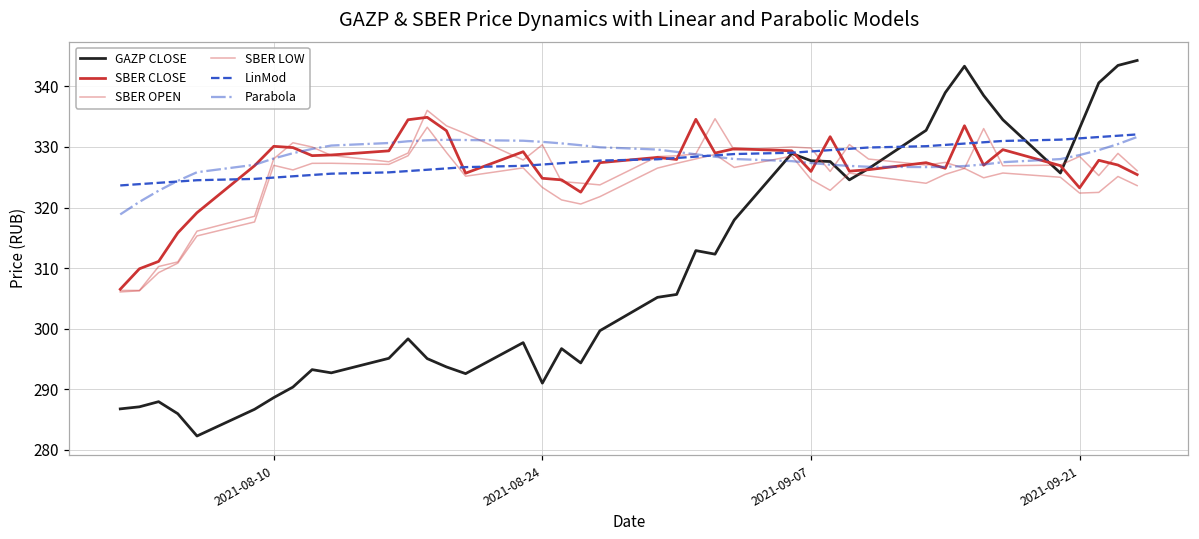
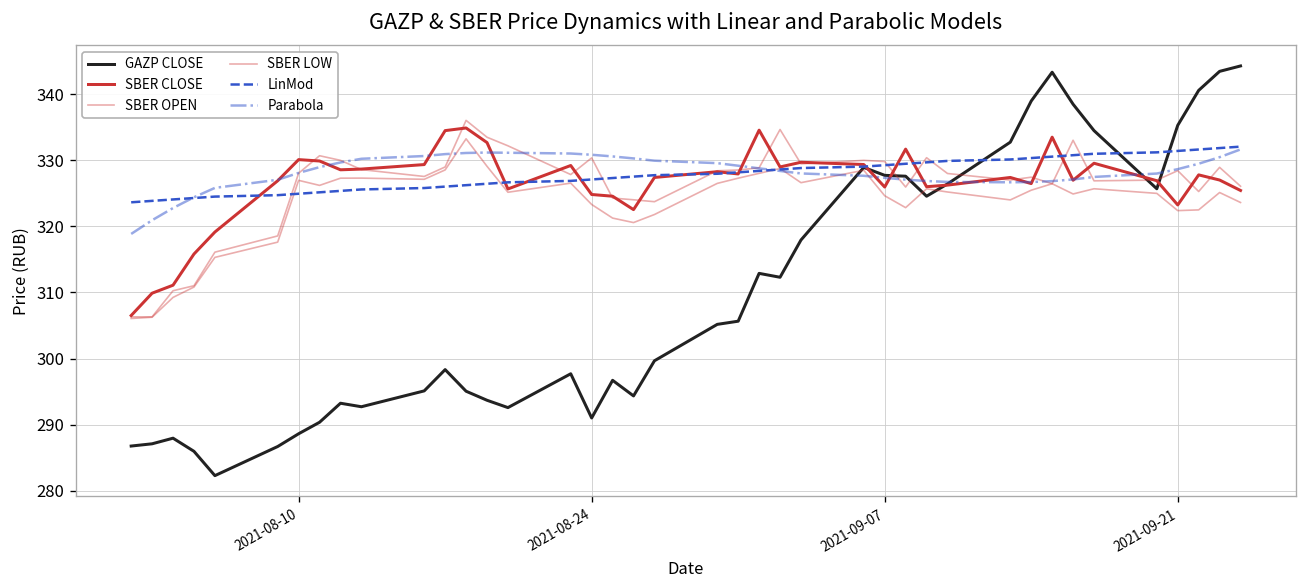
  {
    "GAZP CLOSE": {
      "2021-08-10": 289,
      "2021-08-24": 291,
-     "2021-09-21": 333
+     "2021-09-21": 335
    }
  }
